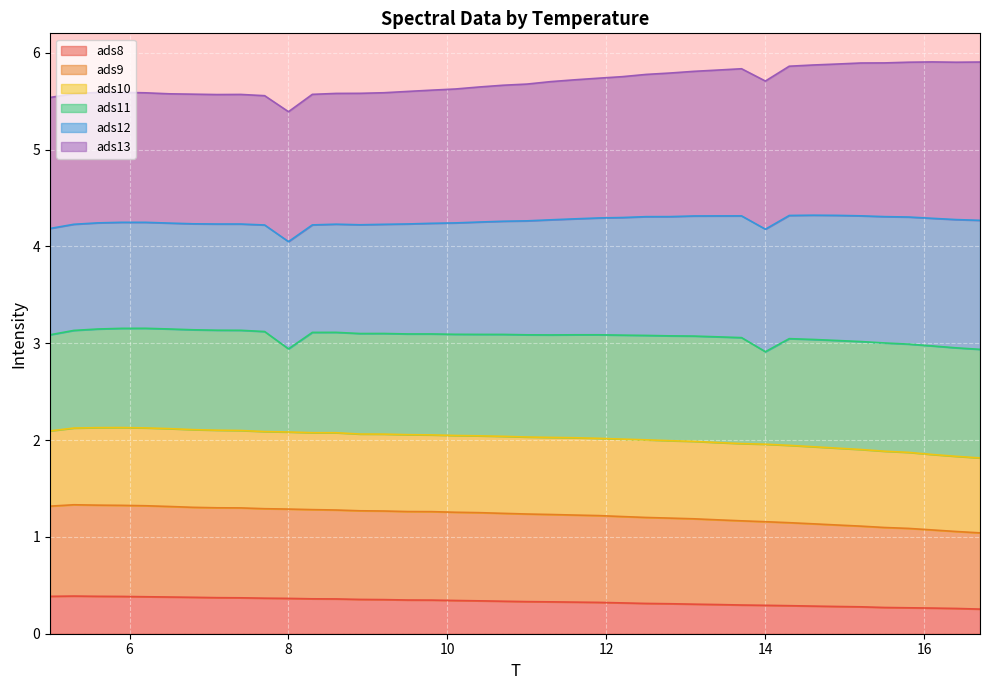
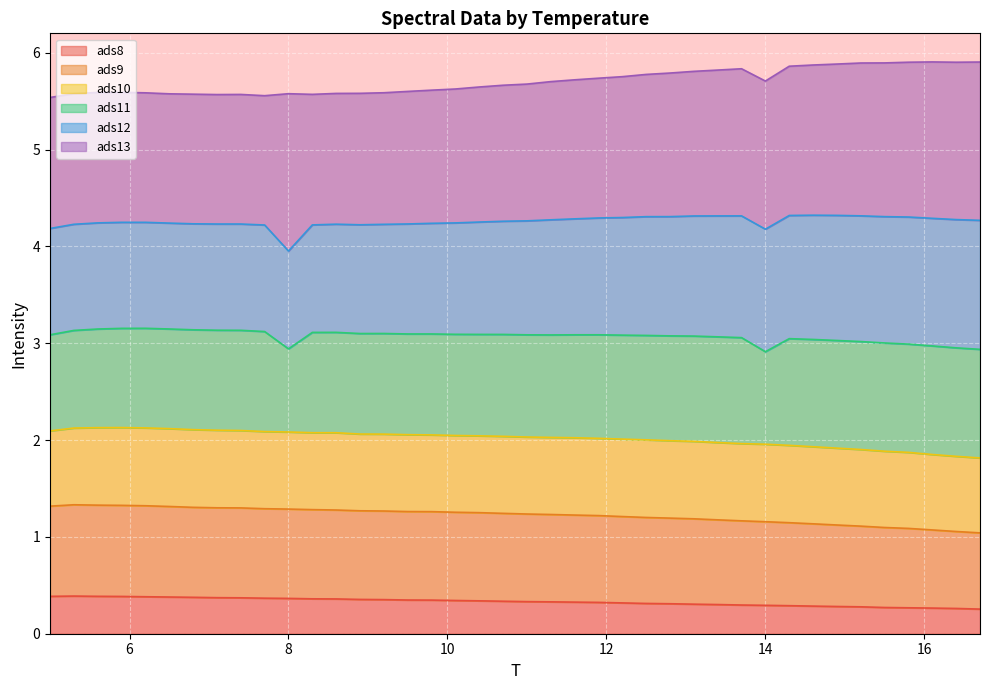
  {
    "ads11": {
      "8": 0.9,
      "14": 1.0
    },
    "ads12": {
-     "8": 1.1,
+     "8": 1.0,
      "14": 1.3
    },
    "ads13": {
-     "8": 1.3,
+     "8": 1.6,
      "14": 1.5
    }
  }
